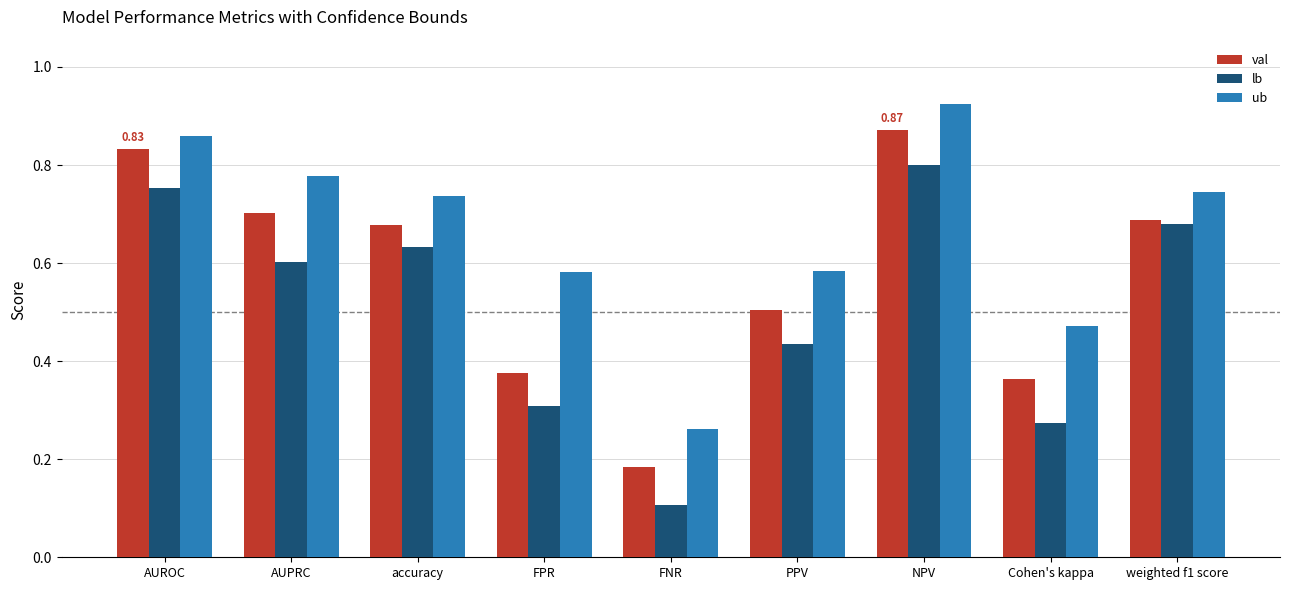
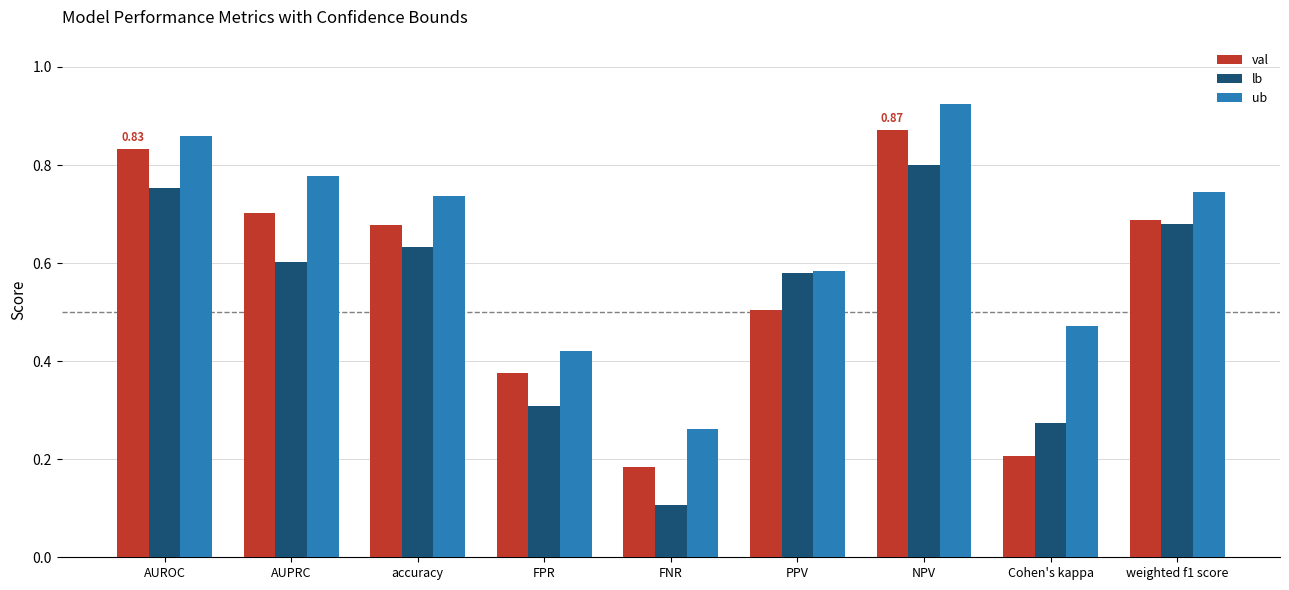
  {
    "val": {
      "AUPRC": 0.70,
      "accuracy": 0.68,
      "FPR": 0.38,
      "FNR": 0.18,
      "PPV": 0.50,
-     "Cohen's kappa": 0.36,
+     "Cohen's kappa": 0.21,
      "weighted f1 score": 0.69
    },
    "lb": {
      "AUROC": 0.75,
      "AUPRC": 0.60,
      "accuracy": 0.63,
      "FPR": 0.31,
      "FNR": 0.11,
-     "PPV": 0.44,
+     "PPV": 0.58,
      "NPV": 0.80,
      "Cohen's kappa": 0.27,
      "weighted f1 score": 0.68
    },
    "ub": {
      "AUROC": 0.86,
      "AUPRC": 0.78,
      "accuracy": 0.74,
-     "FPR": 0.58,
+     "FPR": 0.42,
      "FNR": 0.26,
      "PPV": 0.58,
      "NPV": 0.92,
      "Cohen's kappa": 0.47,
      "weighted f1 score": 0.74
    }
  }
